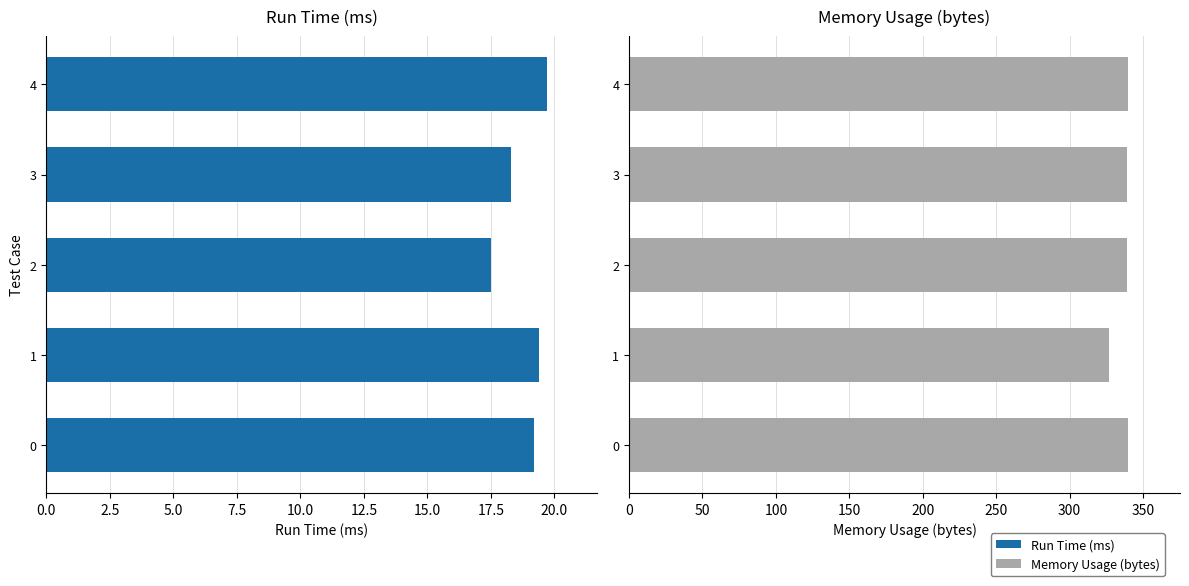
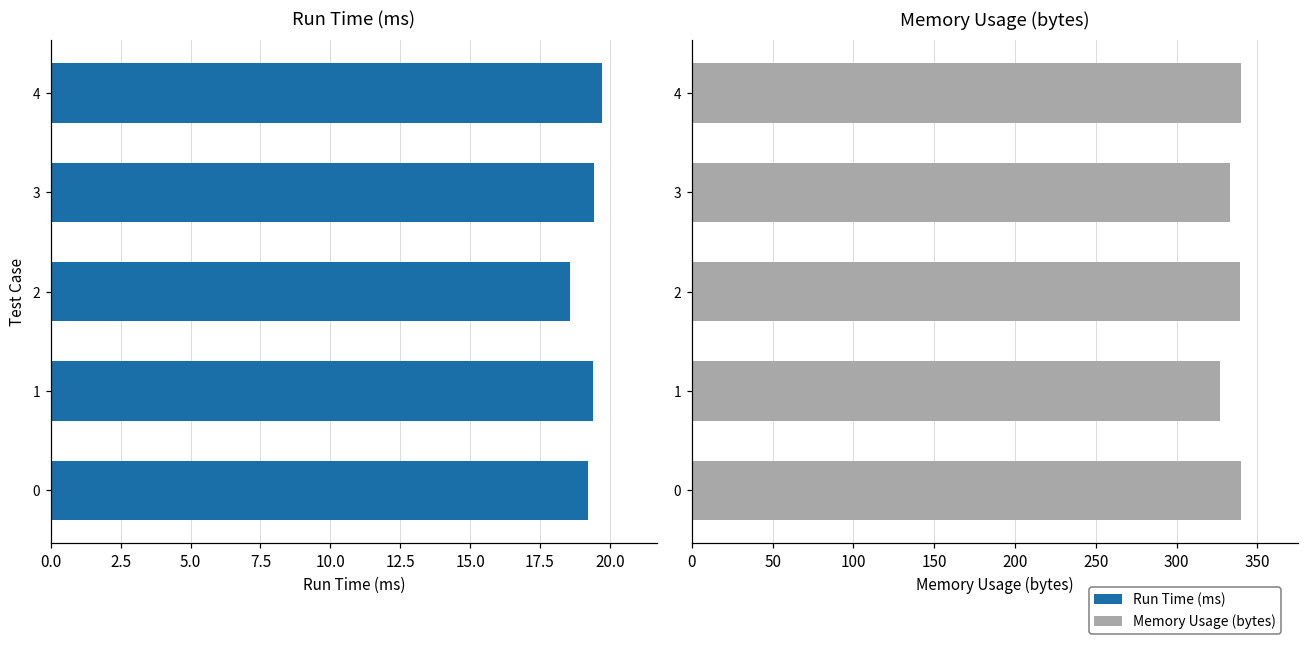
  {
    "Run Time (ms)": {
      "4": 19.7,
-     "3": 18.3,
-     "2": 17.5,
+     "3": 19.4,
+     "2": 18.6,
      "1": 19.4,
      "0": 19.2
    },
    "Memory Usage (bytes)": {
      "4": 340,
-     "3": 339,
+     "3": 333,
      "2": 339,
      "1": 327,
      "0": 340
    }
  }
